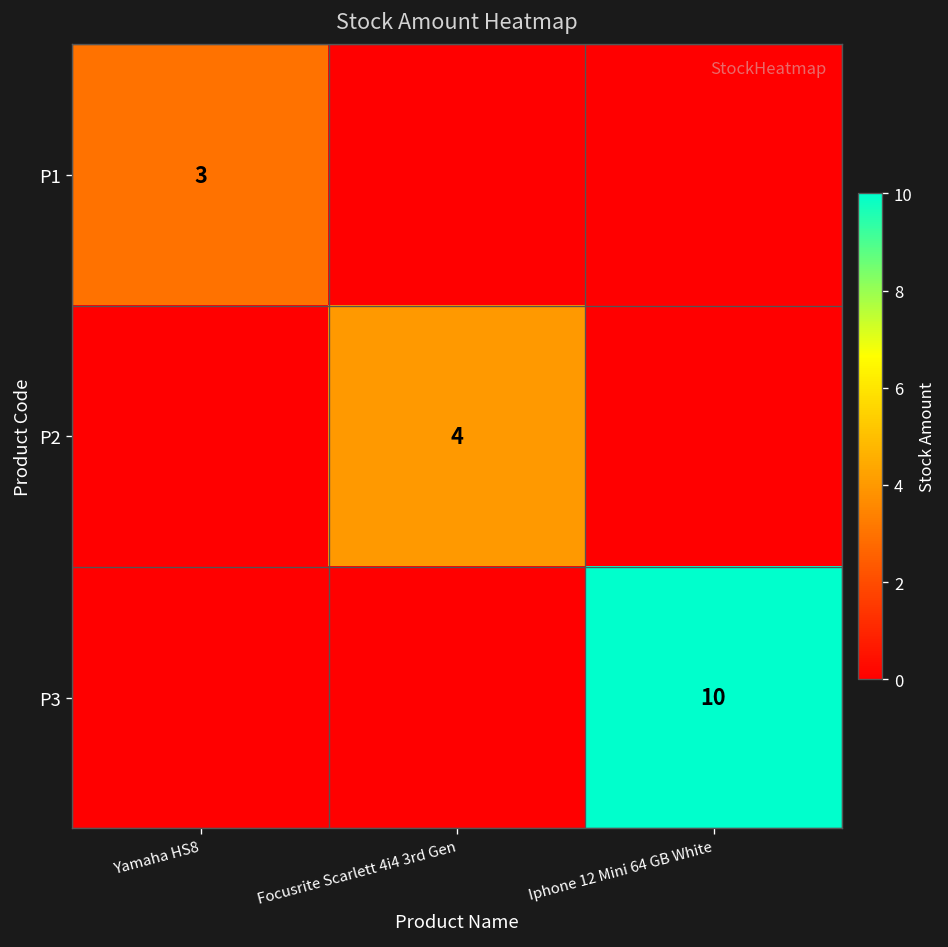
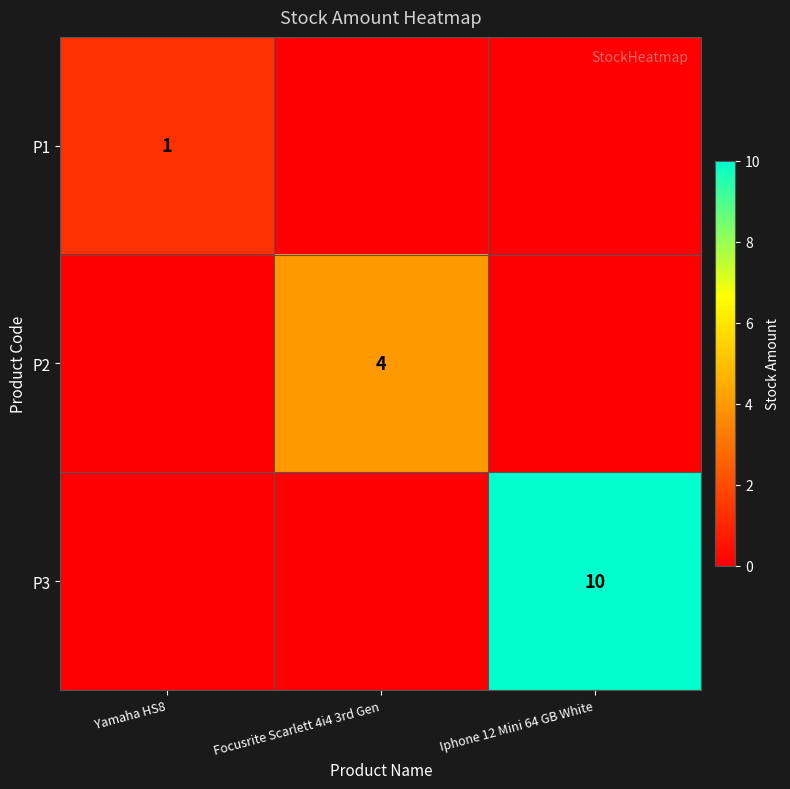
  {
    "P1": {
-     "Yamaha HS8": 3
+     "Yamaha HS8": 1
    },
    "P2": {
      "Focusrite Scarlett 4i4 3rd Gen": 4
    },
    "P3": {
      "Iphone 12 Mini 64 GB White": 10
    }
  }
